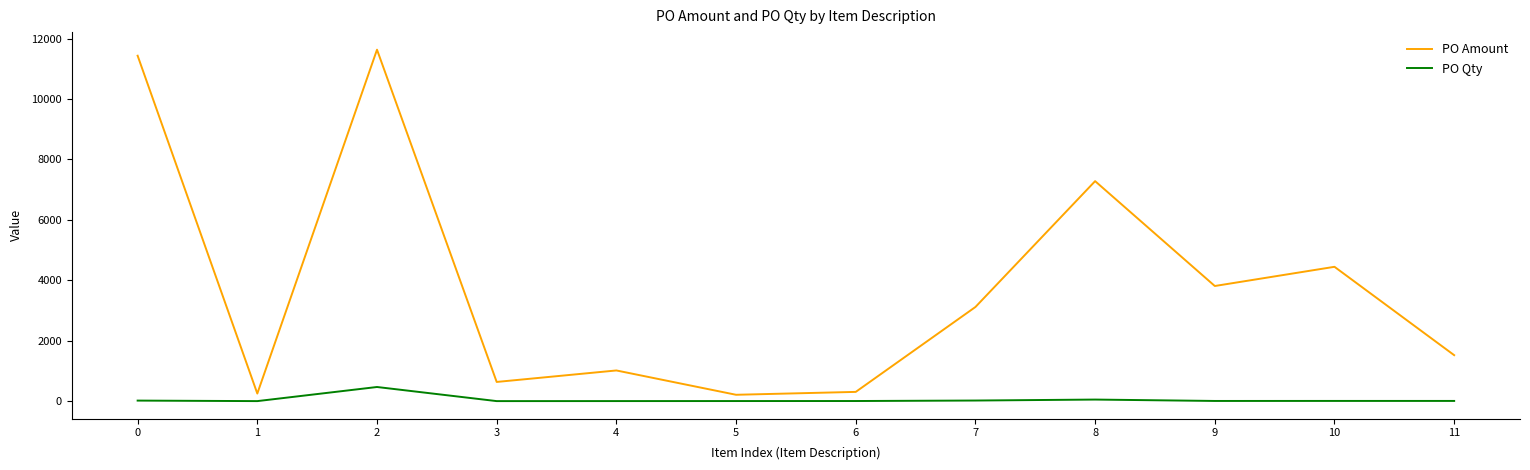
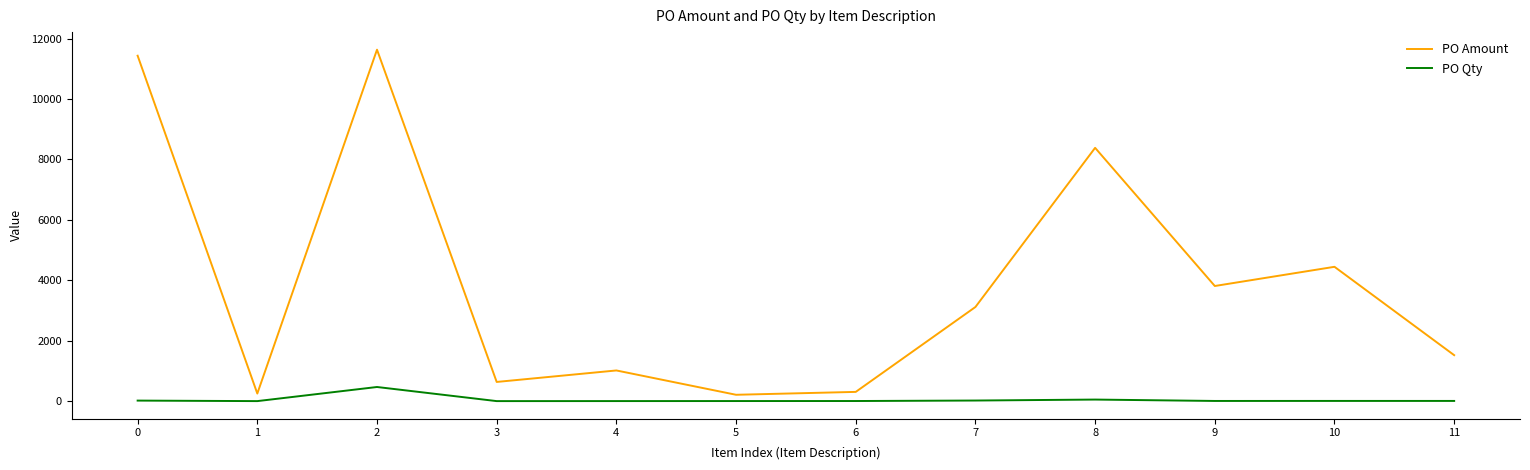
  {
    "PO Amount": {
      "0": 11400,
      "1": 300,
      "2": 11600,
      "3": 600,
      "4": 1000,
      "5": 200,
      "6": 300,
      "7": 3100,
-     "8": 7300,
+     "8": 8400,
      "9": 3800,
      "10": 4400,
      "11": 1500
    },
    "PO Qty": {
      "0": 0,
      "1": 0,
      "2": 500,
      "3": 0,
      "4": 0,
      "5": 0,
      "6": 0,
      "7": 0,
      "8": 100,
      "9": 0,
      "10": 0,
      "11": 0
    }
  }
